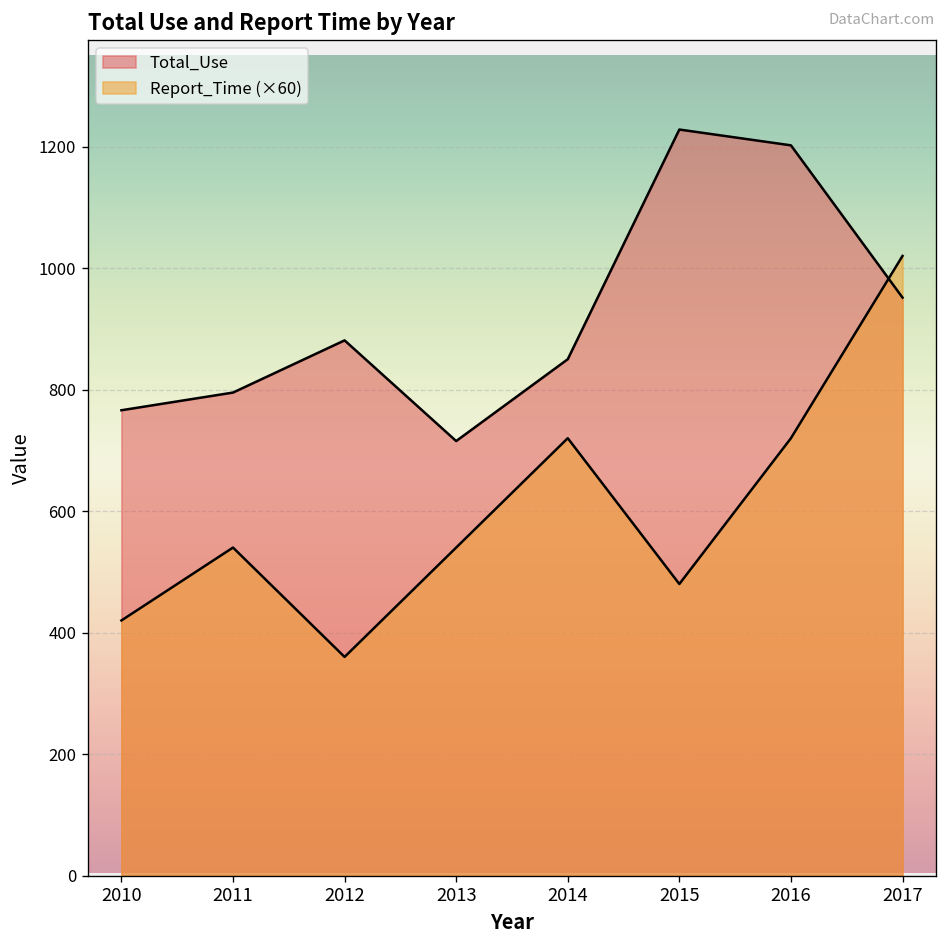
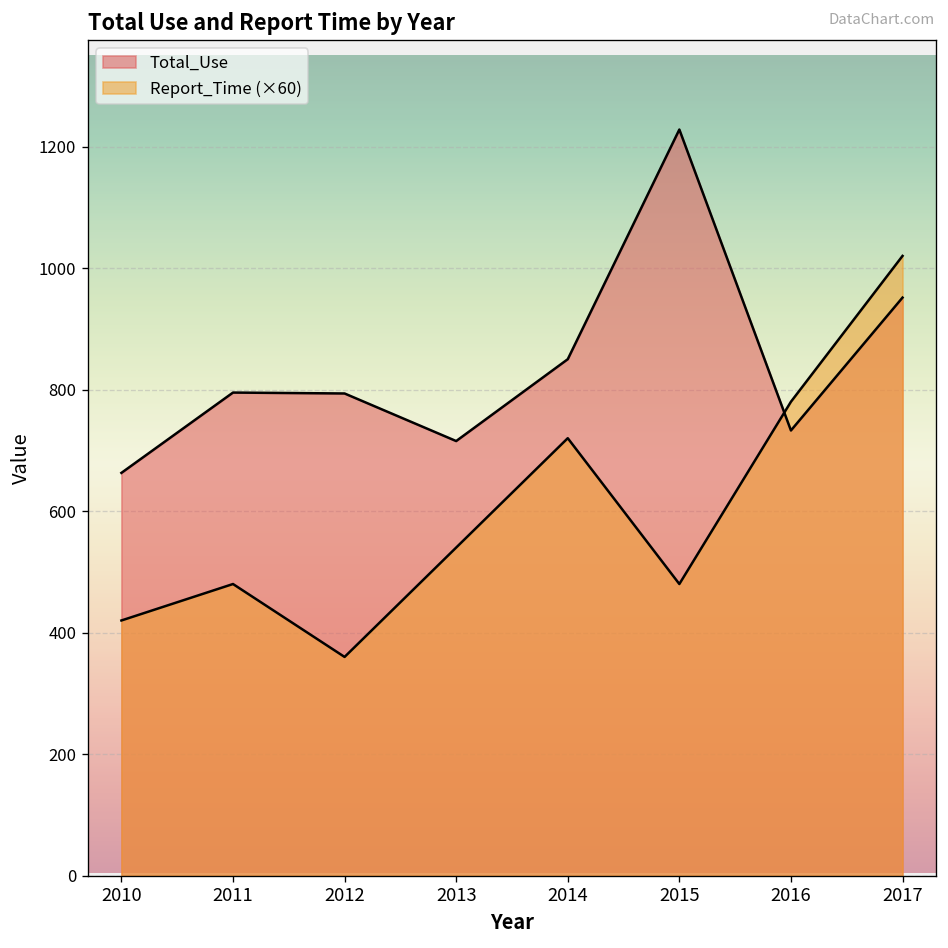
  {
    "Total_Use": {
-     "2010": 770,
+     "2010": 660,
      "2011": 800,
-     "2012": 880,
+     "2012": 790,
      "2013": 720,
      "2014": 850,
      "2015": 1230,
-     "2016": 1200,
+     "2016": 730,
      "2017": 950
    },
    "Report_Time (×60)": {
      "2010": 420,
-     "2011": 540,
+     "2011": 480,
      "2012": 360,
      "2013": 540,
      "2014": 720,
      "2015": 480,
-     "2016": 720,
+     "2016": 780,
      "2017": 1020
    }
  }
